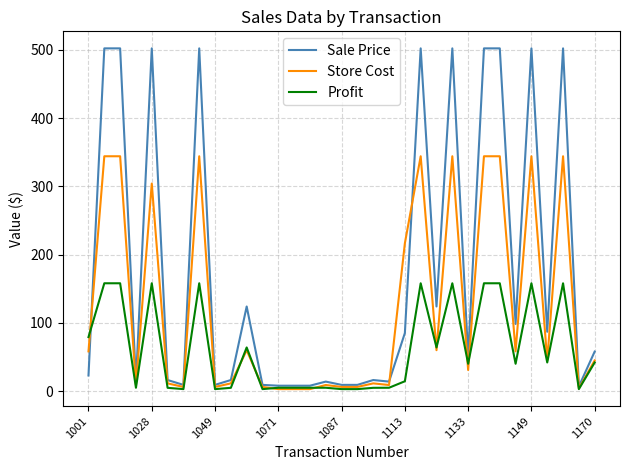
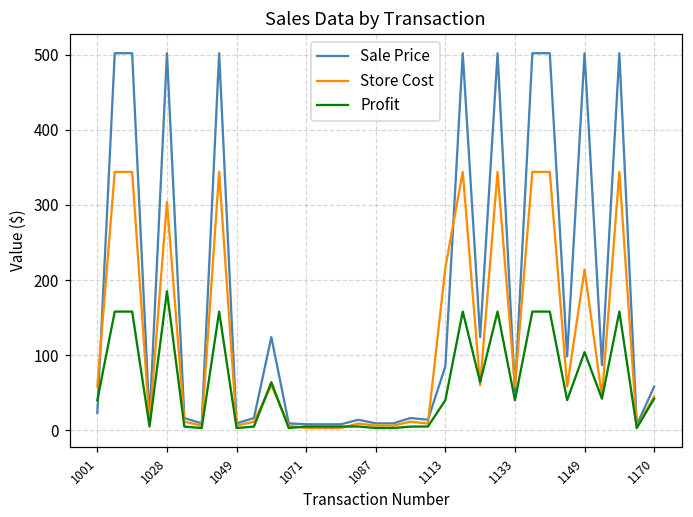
  {
    "Sale Price": {
      "1001": 20,
      "1028": 500,
      "1113": 90,
      "1133": 50,
      "1149": 500,
      "1170": 60
    },
    "Store Cost": {
      "1001": 60,
      "1028": 300,
      "1113": 220,
-     "1133": 30,
-     "1149": 340
+     "1133": 60,
+     "1149": 210
    },
    "Profit": {
-     "1001": 80,
-     "1028": 160,
-     "1113": 10,
+     "1001": 40,
+     "1028": 190,
+     "1113": 40,
      "1133": 40,
-     "1149": 160
+     "1149": 100
    }
  }
